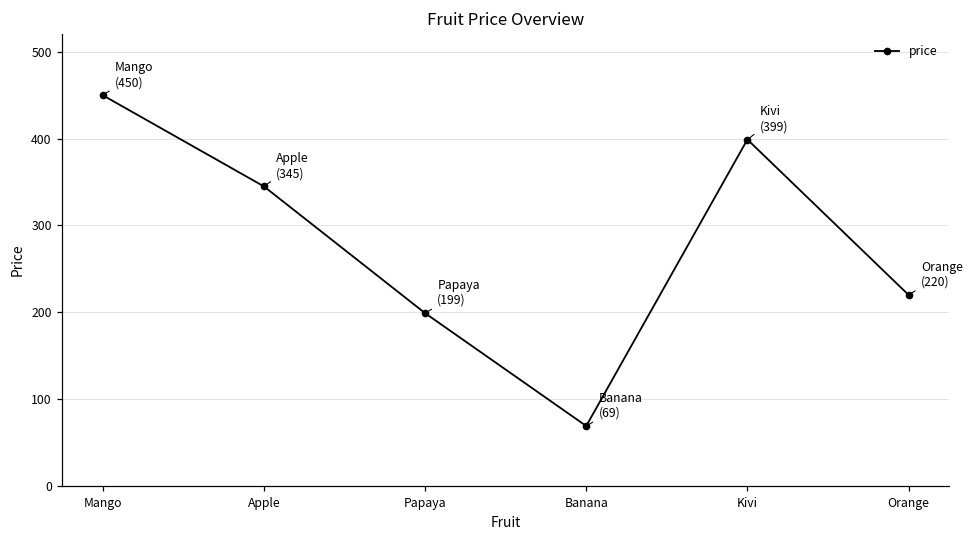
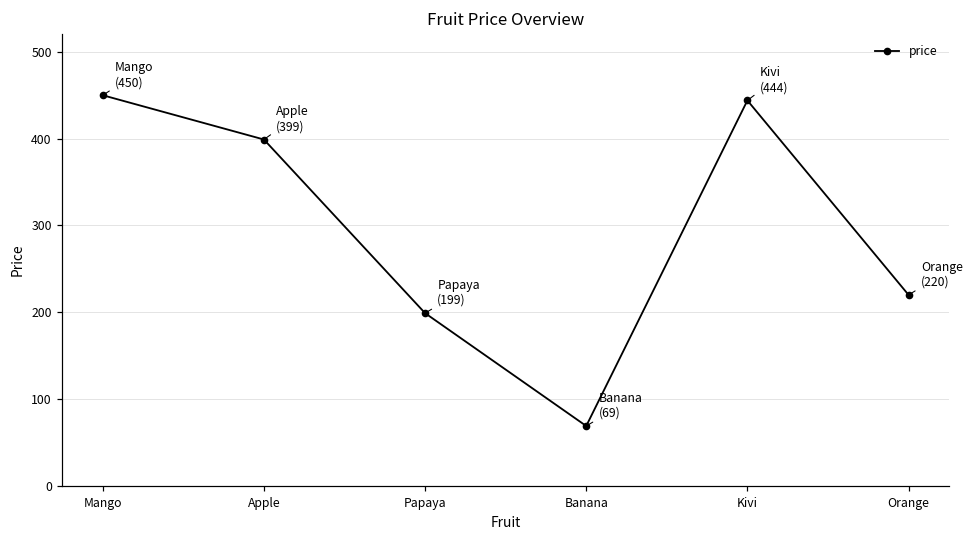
  {
    "Mango": "(450)",
-   "Apple": "(345)",
+   "Apple": "(399)",
    "Papaya": "(199)",
    "Banana": "(69)",
-   "Kivi": "(399)",
+   "Kivi": "(444)",
    "Orange": "(220)"
  }
